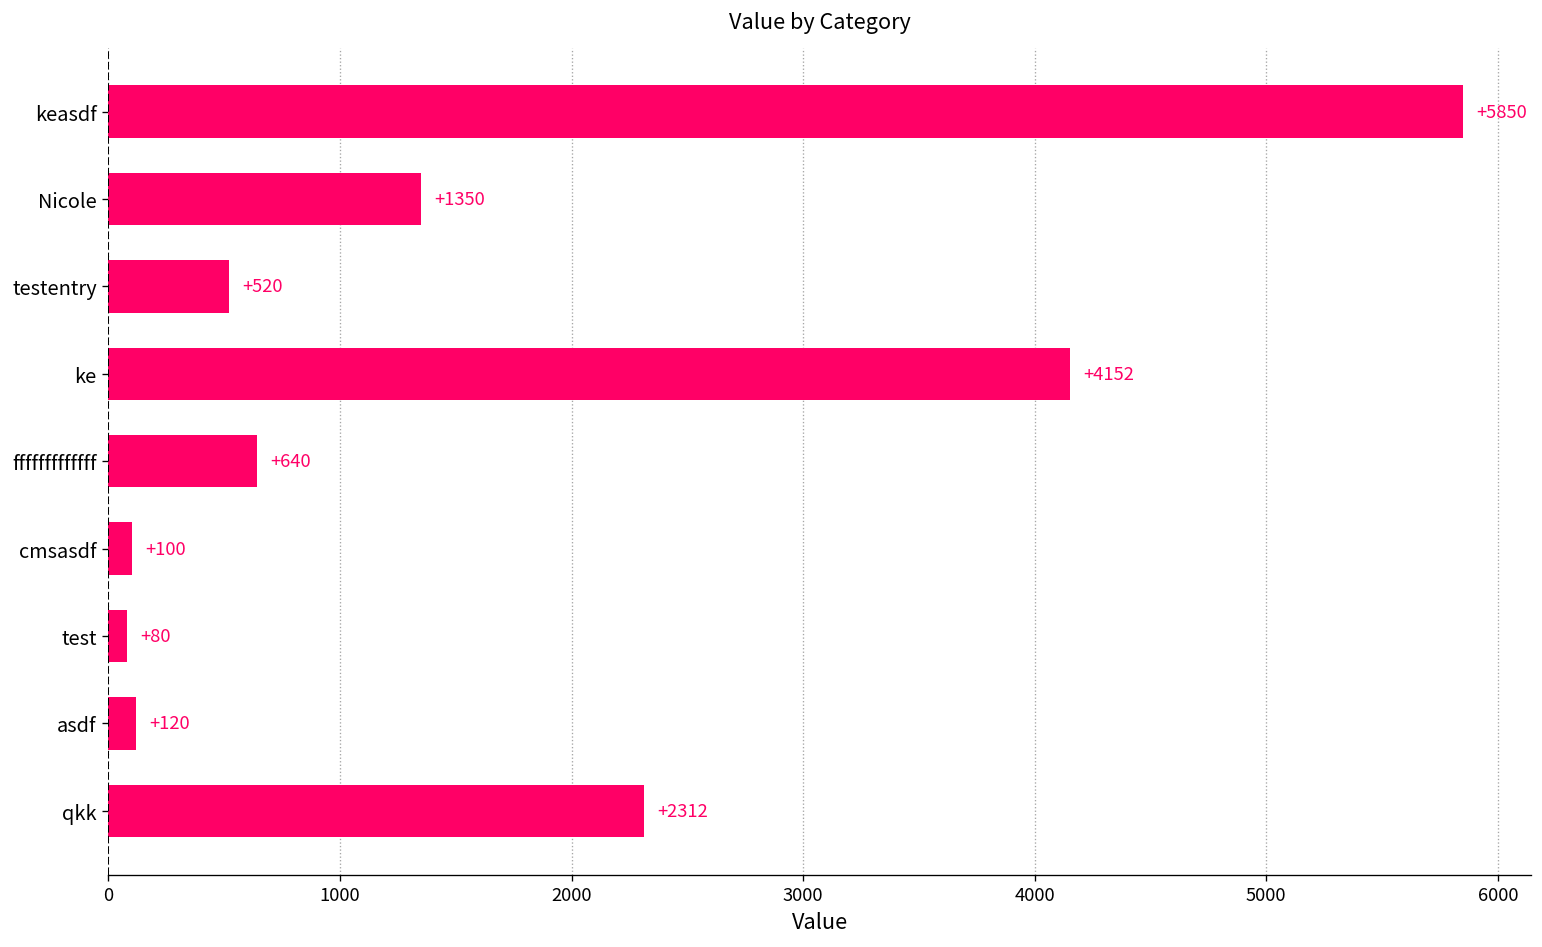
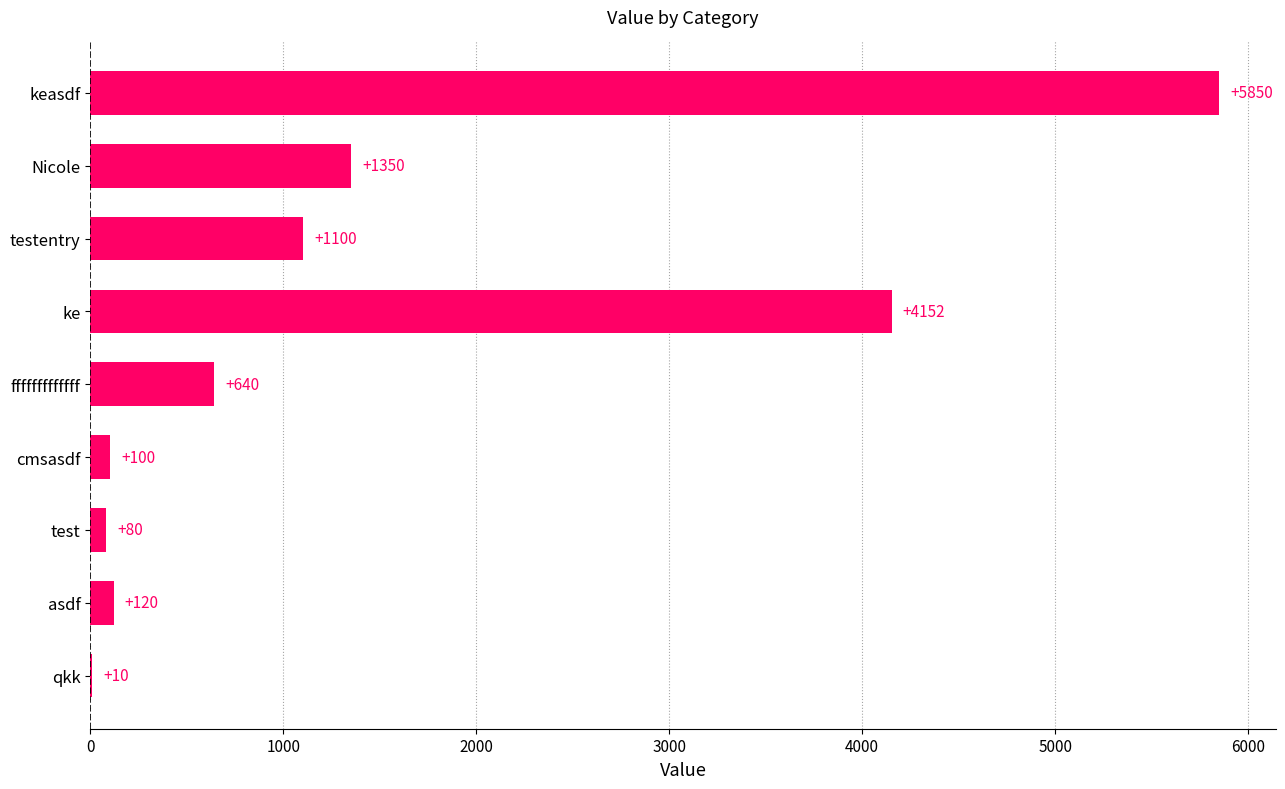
  {
    "keasdf": "+5850",
    "Nicole": "+1350",
-   "testentry": "+520",
+   "testentry": "+1100",
    "ke": "+4152",
    "fffffffffffff": "+640",
    "cmsasdf": "+100",
    "test": "+80",
    "asdf": "+120",
-   "qkk": "+2312"
+   "qkk": "+10"
  }
